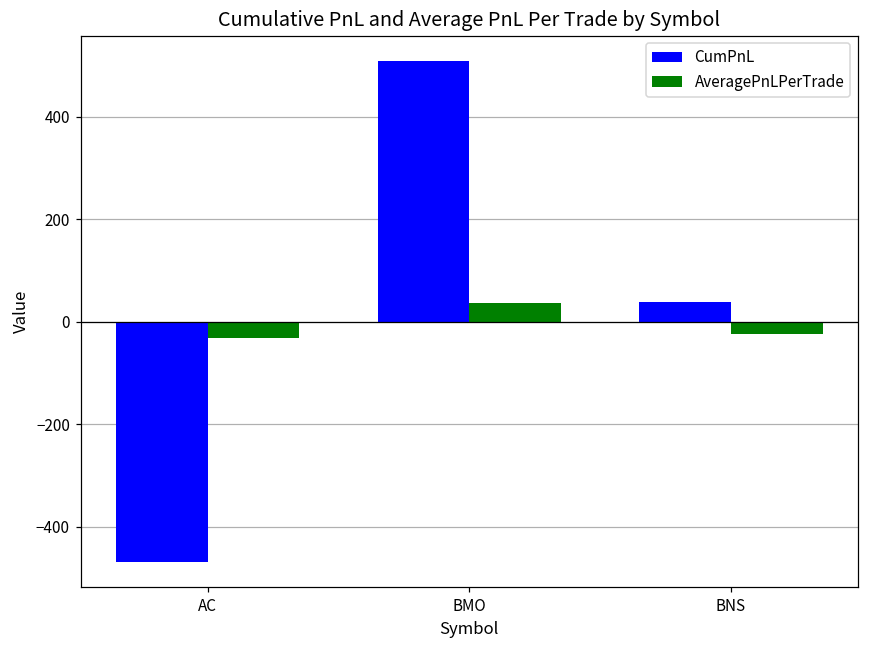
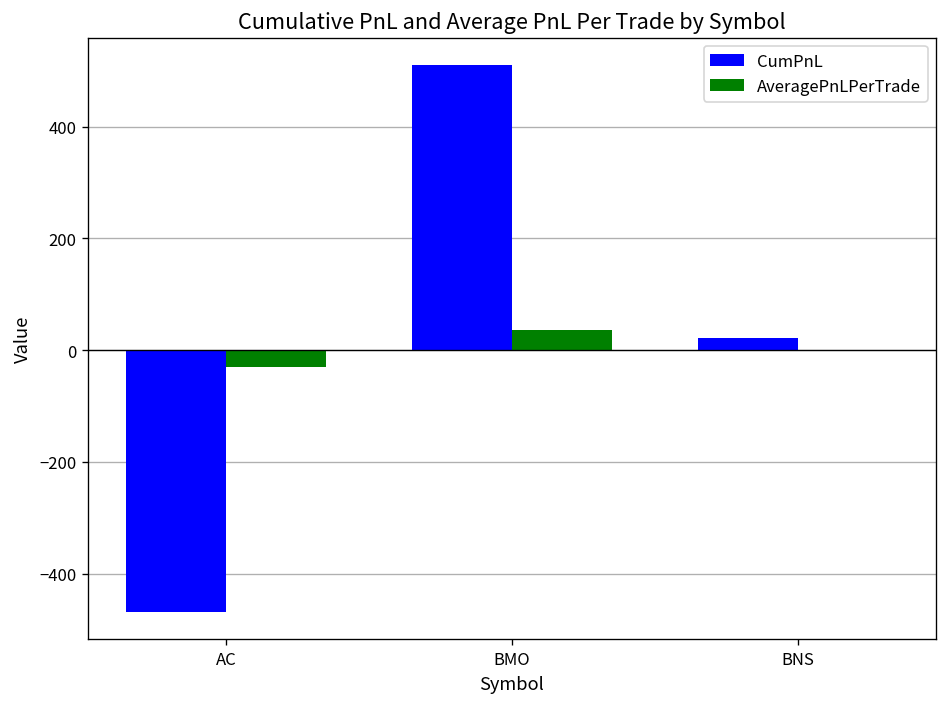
  {
    "CumPnL": {
      "AC": -470,
      "BMO": 510,
-     "BNS": 40
+     "BNS": 20
    },
    "AveragePnLPerTrade": {
      "AC": -30,
      "BMO": 40,
-     "BNS": -20
+     "BNS": 0
    }
  }
